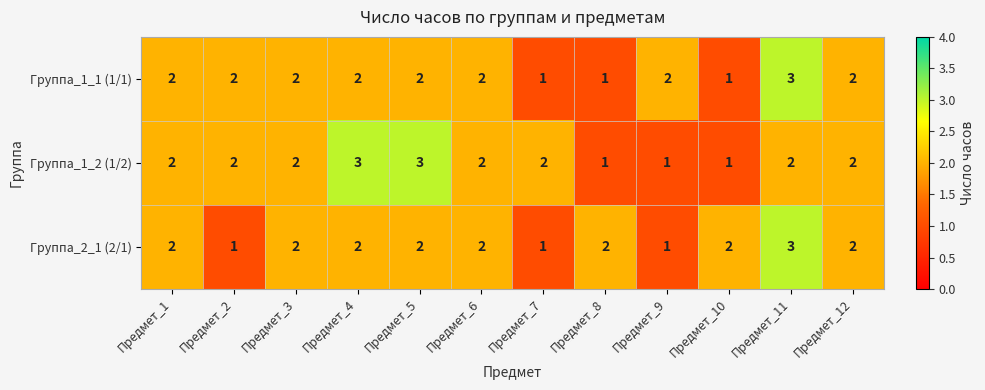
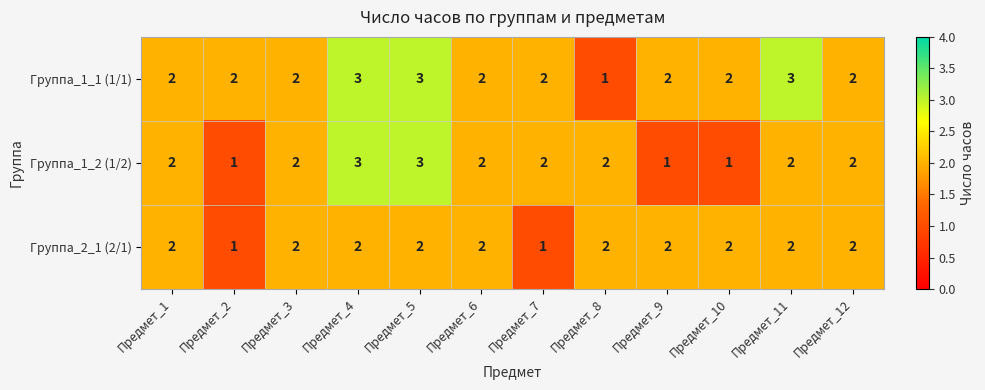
  {
    "Группа_1_1 (1/1)": {
      "Предмет_1": 2,
      "Предмет_2": 2,
      "Предмет_3": 2,
-     "Предмет_4": 2,
-     "Предмет_5": 2,
+     "Предмет_4": 3,
+     "Предмет_5": 3,
      "Предмет_6": 2,
-     "Предмет_7": 1,
+     "Предмет_7": 2,
      "Предмет_8": 1,
      "Предмет_9": 2,
-     "Предмет_10": 1,
+     "Предмет_10": 2,
      "Предмет_11": 3,
      "Предмет_12": 2
    },
    "Группа_1_2 (1/2)": {
      "Предмет_1": 2,
-     "Предмет_2": 2,
+     "Предмет_2": 1,
      "Предмет_3": 2,
      "Предмет_4": 3,
      "Предмет_5": 3,
      "Предмет_6": 2,
      "Предмет_7": 2,
-     "Предмет_8": 1,
+     "Предмет_8": 2,
      "Предмет_9": 1,
      "Предмет_10": 1,
      "Предмет_11": 2,
      "Предмет_12": 2
    },
    "Группа_2_1 (2/1)": {
      "Предмет_1": 2,
      "Предмет_2": 1,
      "Предмет_3": 2,
      "Предмет_4": 2,
      "Предмет_5": 2,
      "Предмет_6": 2,
      "Предмет_7": 1,
      "Предмет_8": 2,
-     "Предмет_9": 1,
+     "Предмет_9": 2,
      "Предмет_10": 2,
-     "Предмет_11": 3,
+     "Предмет_11": 2,
      "Предмет_12": 2
    }
  }
